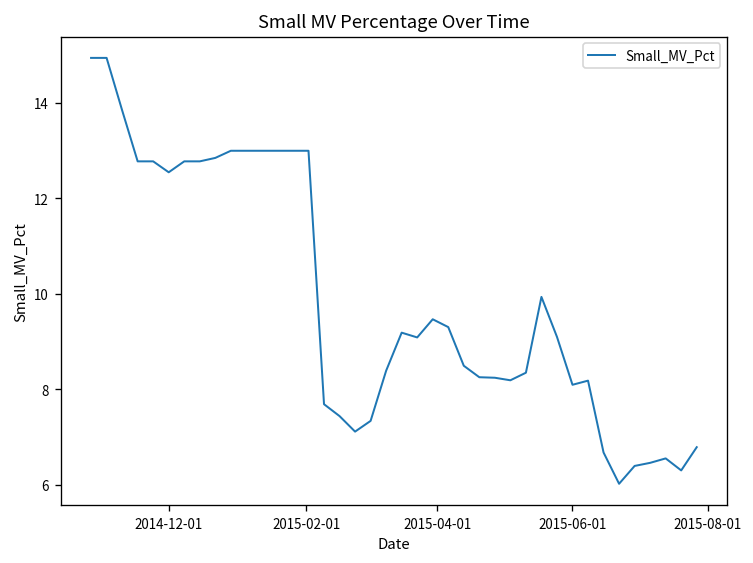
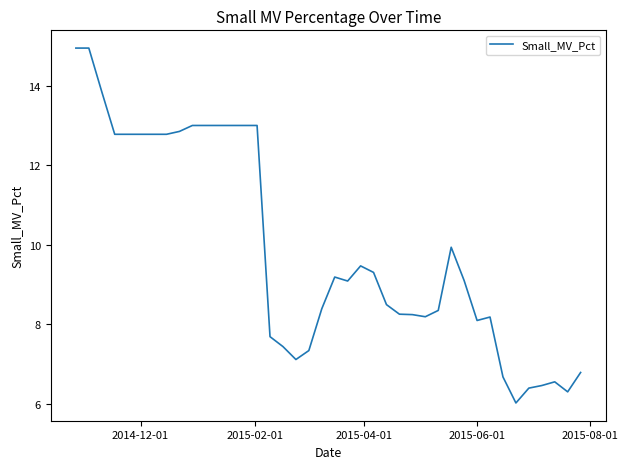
  {
-   "2014-12-01": 12.5,
+   "2014-12-01": 12.8,
    "2015-06-01": 8.1
  }
